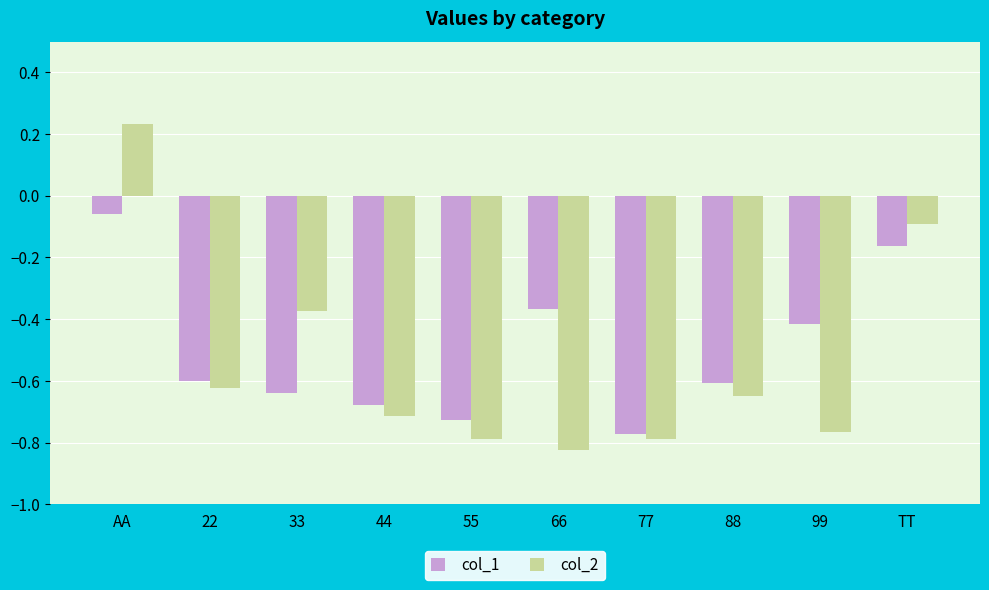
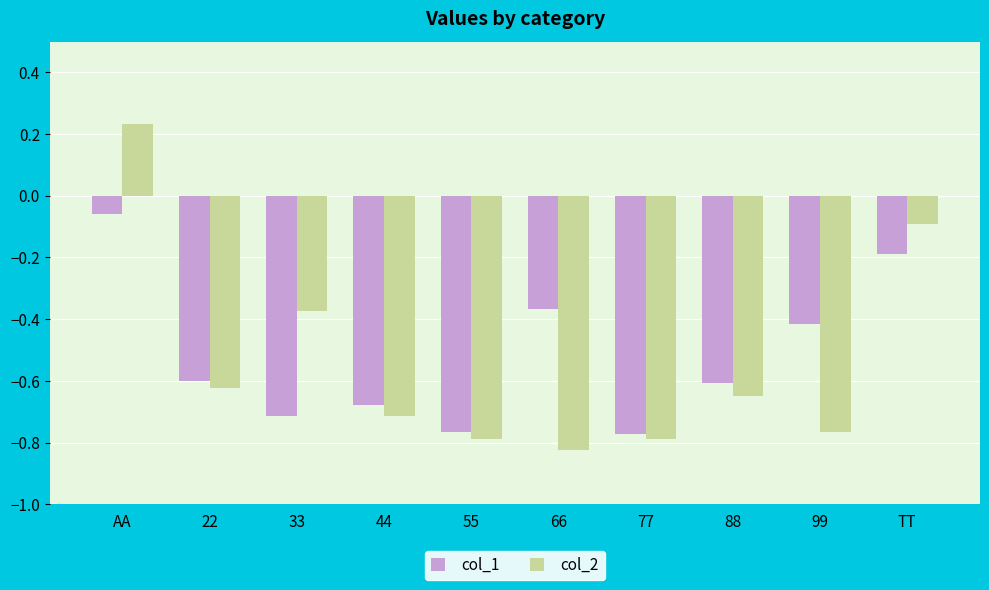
  {
    "col_1": {
      "AA": -0.06,
      "22": -0.60,
-     "33": -0.64,
+     "33": -0.71,
      "44": -0.68,
-     "55": -0.73,
+     "55": -0.76,
      "66": -0.37,
      "77": -0.77,
      "88": -0.61,
      "99": -0.42,
-     "TT": -0.16
+     "TT": -0.19
    },
    "col_2": {
      "AA": 0.23,
      "22": -0.62,
      "33": -0.37,
      "44": -0.71,
      "55": -0.79,
      "66": -0.83,
      "77": -0.79,
      "88": -0.65,
      "99": -0.77,
      "TT": -0.09
    }
  }
